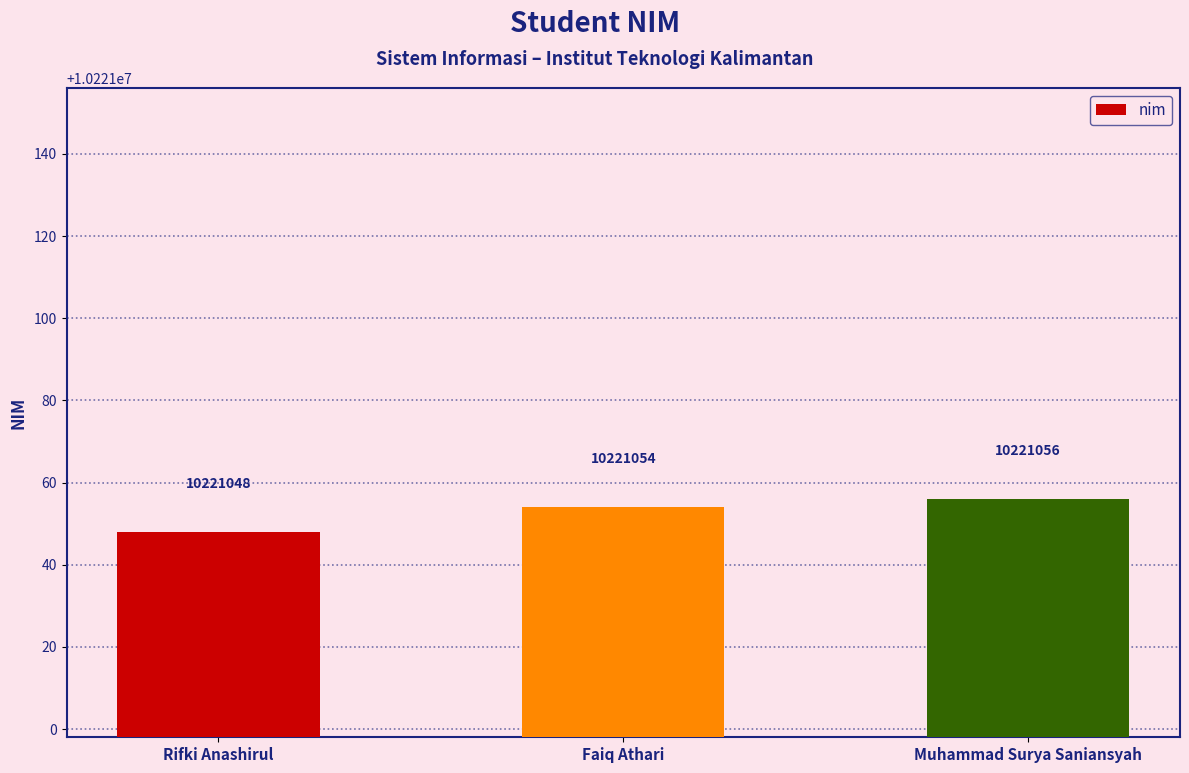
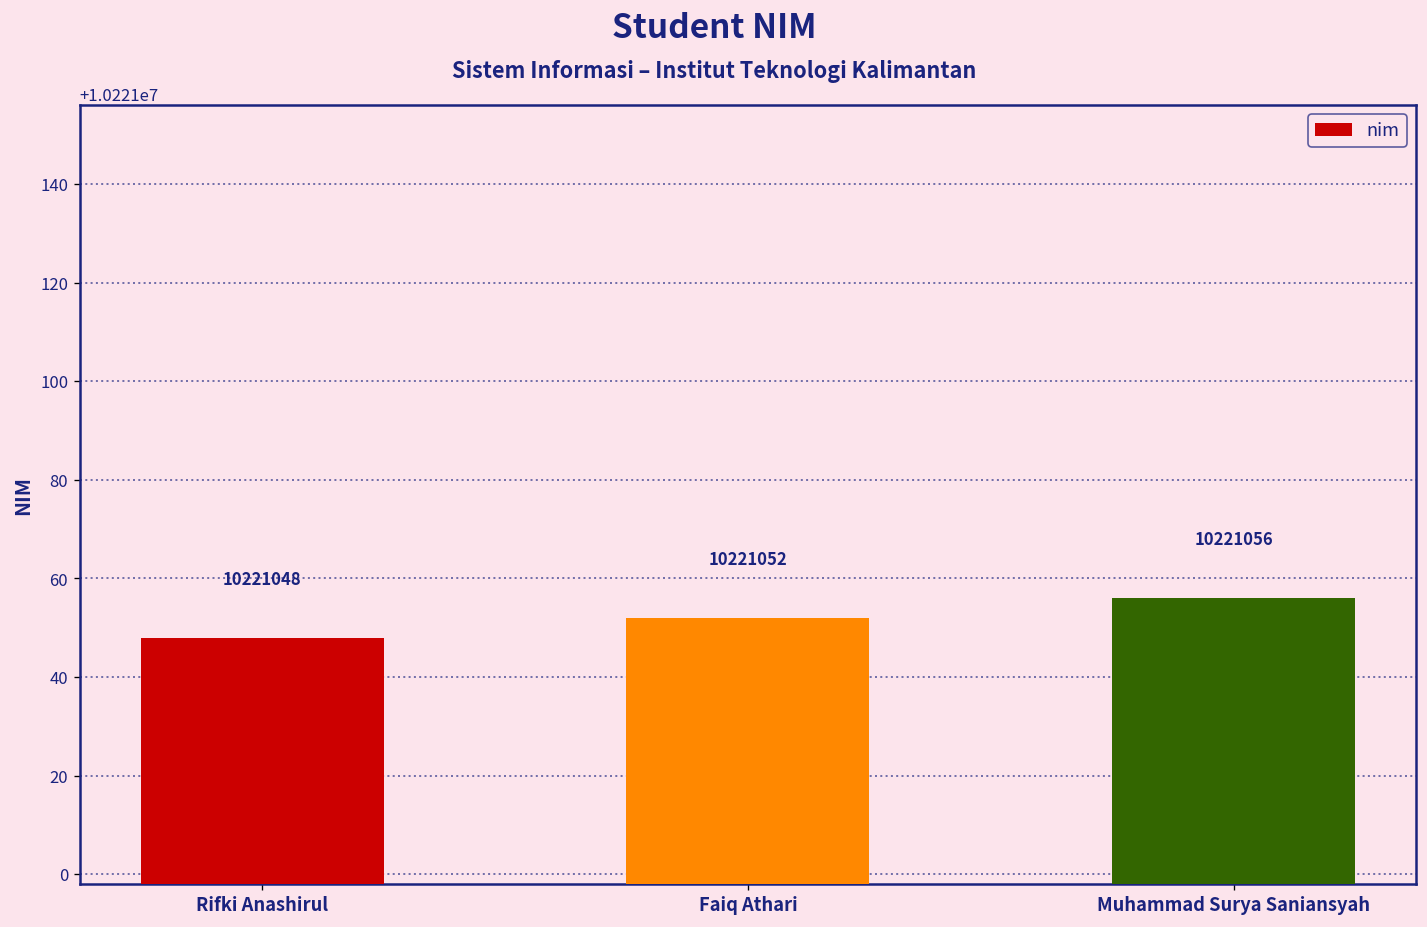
  {
-   "Faiq Athari": 10221054
+   "Faiq Athari": 10221052
  }
